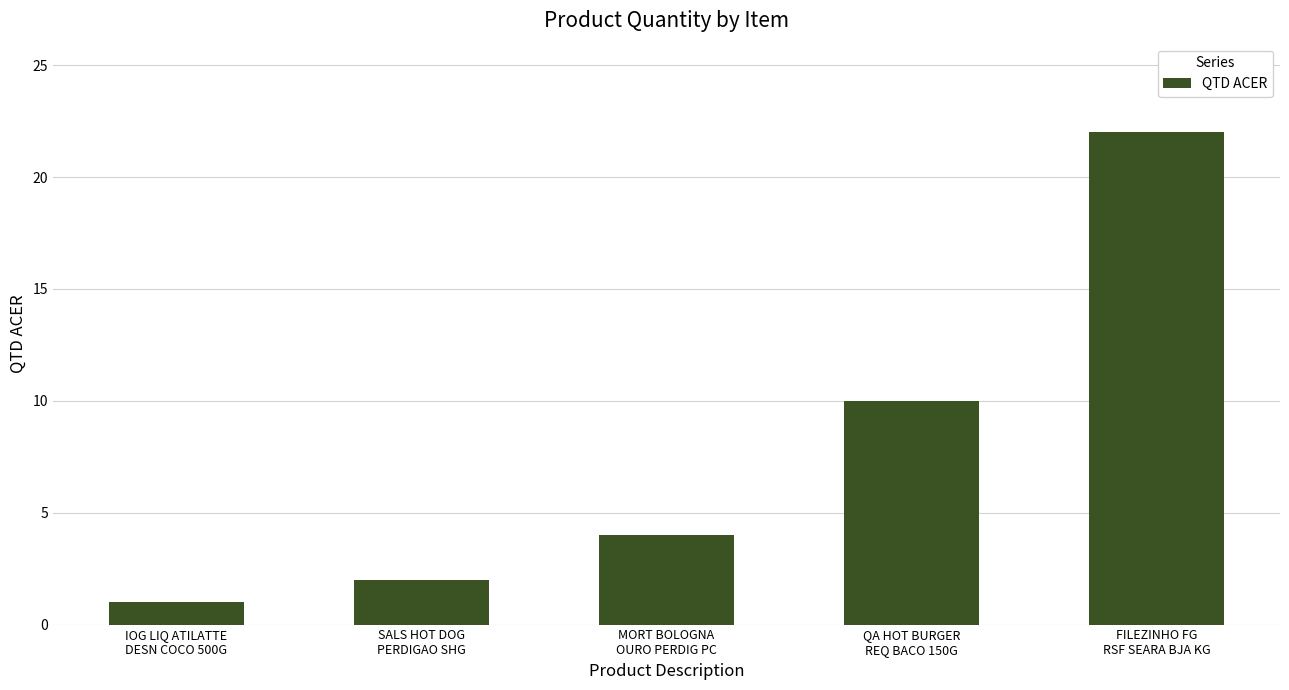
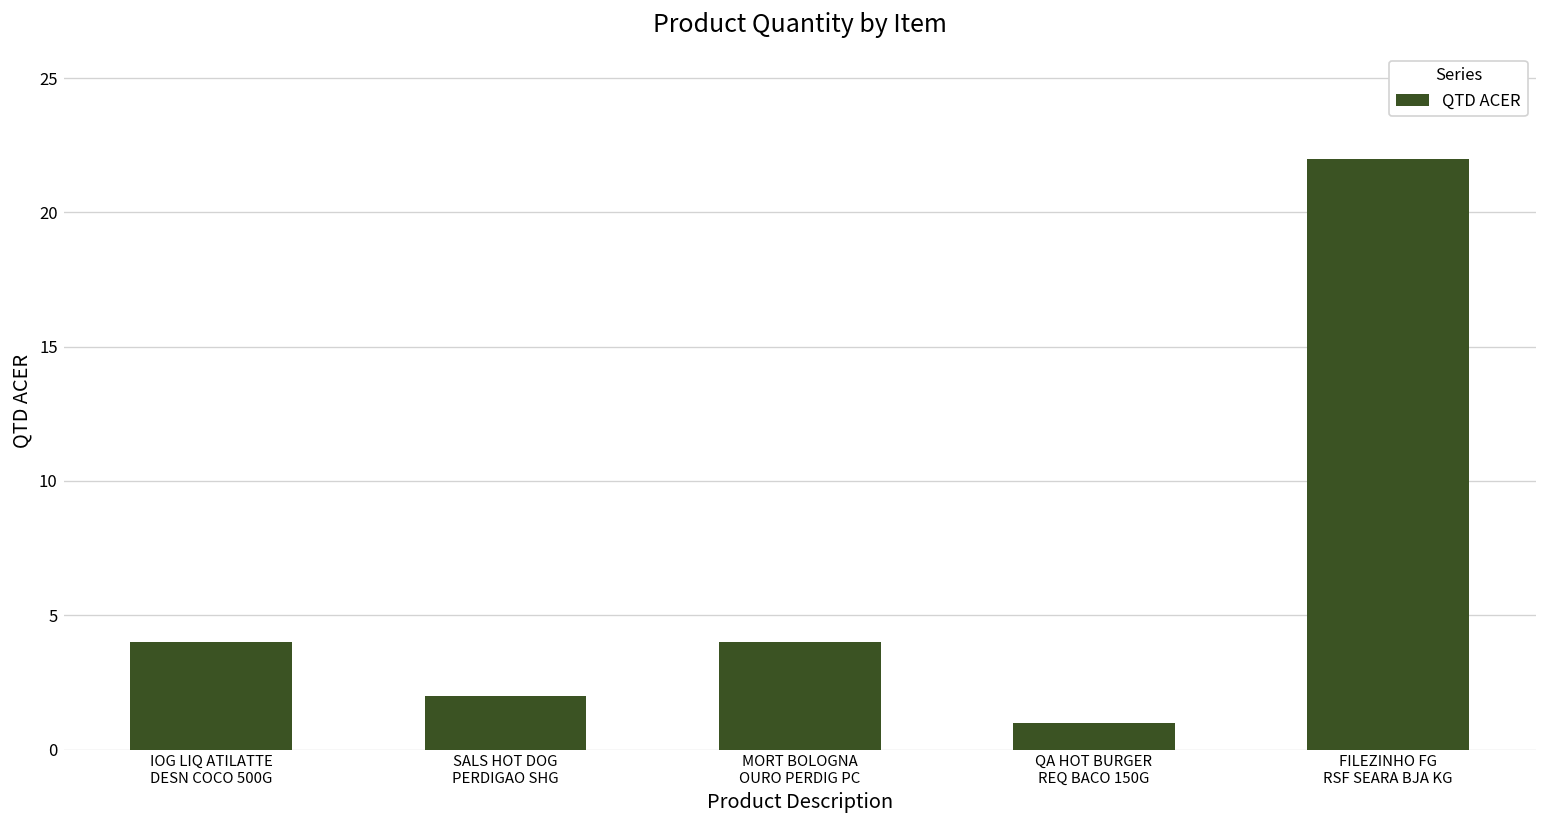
  {
-   "IOG LIQ ATILATTE DESN COCO 500G": 1,
+   "IOG LIQ ATILATTE DESN COCO 500G": 4,
    "SALS HOT DOG PERDIGAO SHG": 2,
    "MORT BOLOGNA OURO PERDIG PC": 4,
-   "QA HOT BURGER REQ BACO 150G": 10,
+   "QA HOT BURGER REQ BACO 150G": 1,
    "FILEZINHO FG RSF SEARA BJA KG": 22
  }
